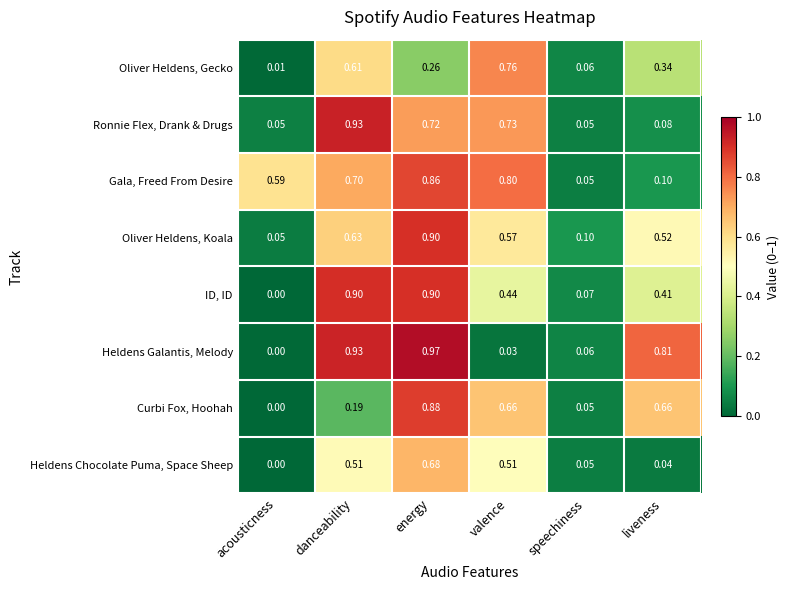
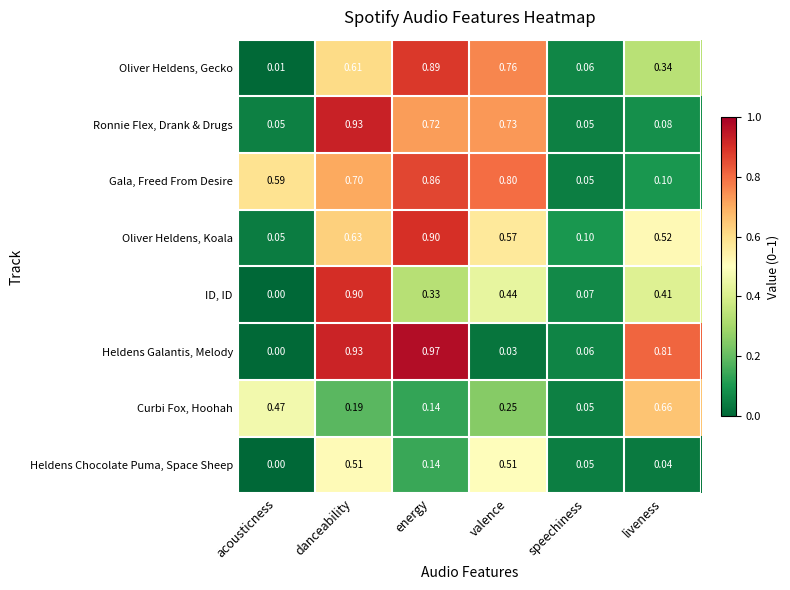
  {
    "Oliver Heldens, Gecko": {
      "acousticness": 0.01,
      "danceability": 0.61,
-     "energy": 0.26,
+     "energy": 0.89,
      "valence": 0.76,
      "speechiness": 0.06,
      "liveness": 0.34
    },
    "Ronnie Flex, Drank & Drugs": {
      "acousticness": 0.05,
      "danceability": 0.93,
      "energy": 0.72,
      "valence": 0.73,
      "speechiness": 0.05,
      "liveness": 0.08
    },
    "Gala, Freed From Desire": {
      "acousticness": 0.59,
      "danceability": 0.70,
      "energy": 0.86,
      "valence": 0.80,
      "speechiness": 0.05,
      "liveness": 0.10
    },
    "Oliver Heldens, Koala": {
      "acousticness": 0.05,
      "danceability": 0.63,
      "energy": 0.90,
      "valence": 0.57,
      "speechiness": 0.10,
      "liveness": 0.52
    },
    "ID, ID": {
      "acousticness": 0.00,
      "danceability": 0.90,
-     "energy": 0.90,
+     "energy": 0.33,
      "valence": 0.44,
      "speechiness": 0.07,
      "liveness": 0.41
    },
    "Heldens Galantis, Melody": {
      "acousticness": 0.00,
      "danceability": 0.93,
      "energy": 0.97,
      "valence": 0.03,
      "speechiness": 0.06,
      "liveness": 0.81
    },
    "Curbi Fox, Hoohah": {
-     "acousticness": 0.00,
+     "acousticness": 0.47,
      "danceability": 0.19,
-     "energy": 0.88,
-     "valence": 0.66,
+     "energy": 0.14,
+     "valence": 0.25,
      "speechiness": 0.05,
      "liveness": 0.66
    },
    "Heldens Chocolate Puma, Space Sheep": {
      "acousticness": 0.00,
      "danceability": 0.51,
-     "energy": 0.68,
+     "energy": 0.14,
      "valence": 0.51,
      "speechiness": 0.05,
      "liveness": 0.04
    }
  }
